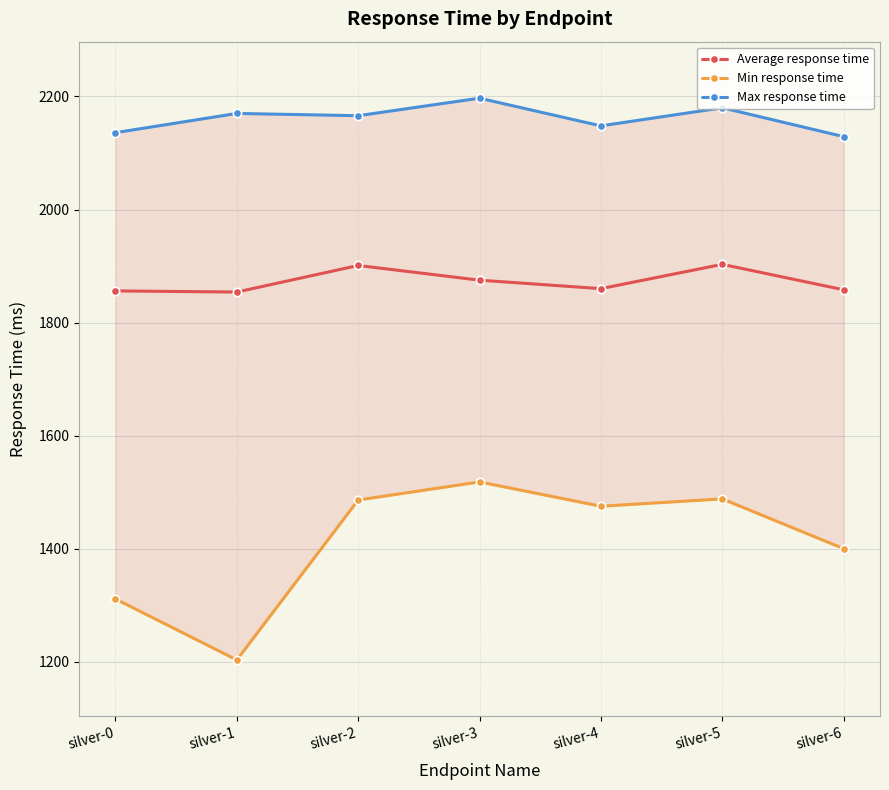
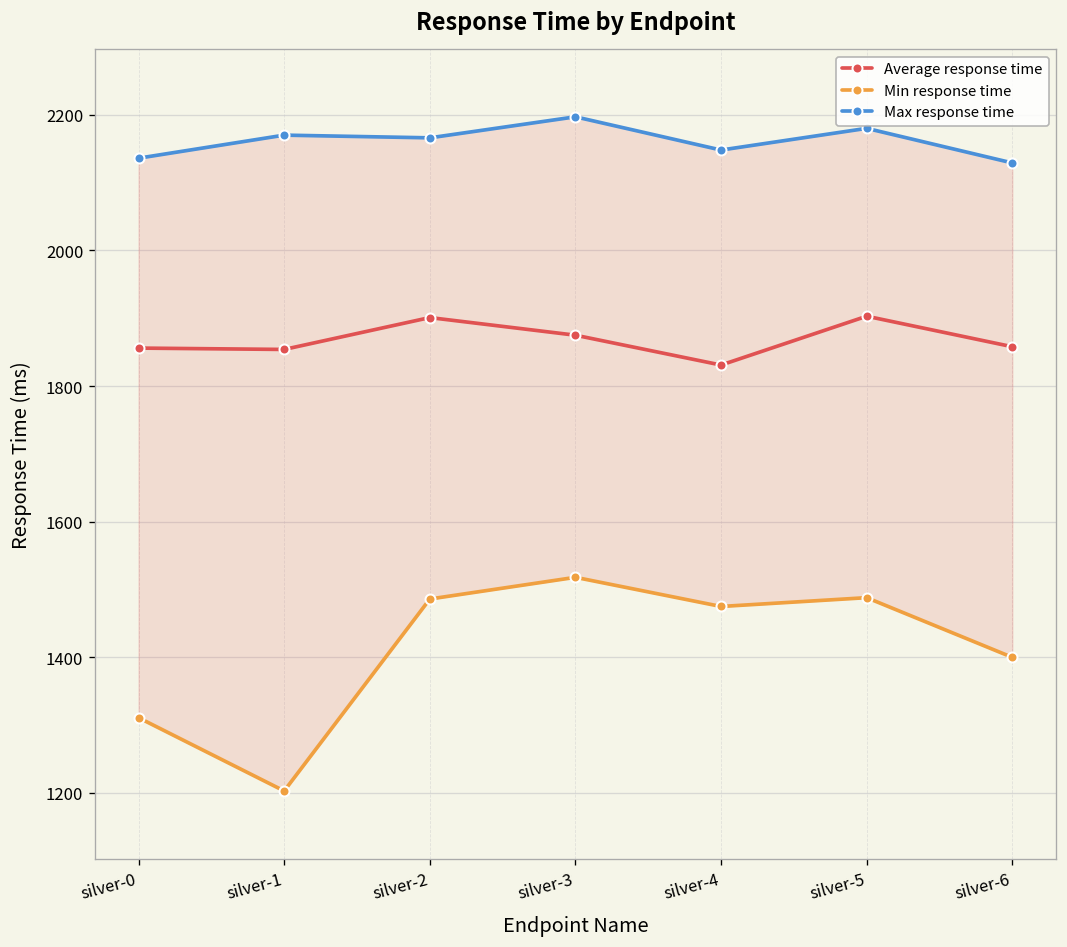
  {
    "Average response time": {
      "silver-0": 1860,
      "silver-1": 1850,
      "silver-2": 1900,
      "silver-3": 1880,
-     "silver-4": 1860,
+     "silver-4": 1830,
      "silver-5": 1900,
      "silver-6": 1860
    },
    "Min response time": {
      "silver-0": 1310,
      "silver-1": 1200,
      "silver-2": 1490,
      "silver-3": 1520,
      "silver-4": 1480,
      "silver-5": 1490,
      "silver-6": 1400
    },
    "Max response time": {
      "silver-0": 2140,
      "silver-1": 2170,
      "silver-2": 2170,
      "silver-3": 2200,
      "silver-4": 2150,
      "silver-6": 2130
    }
  }
